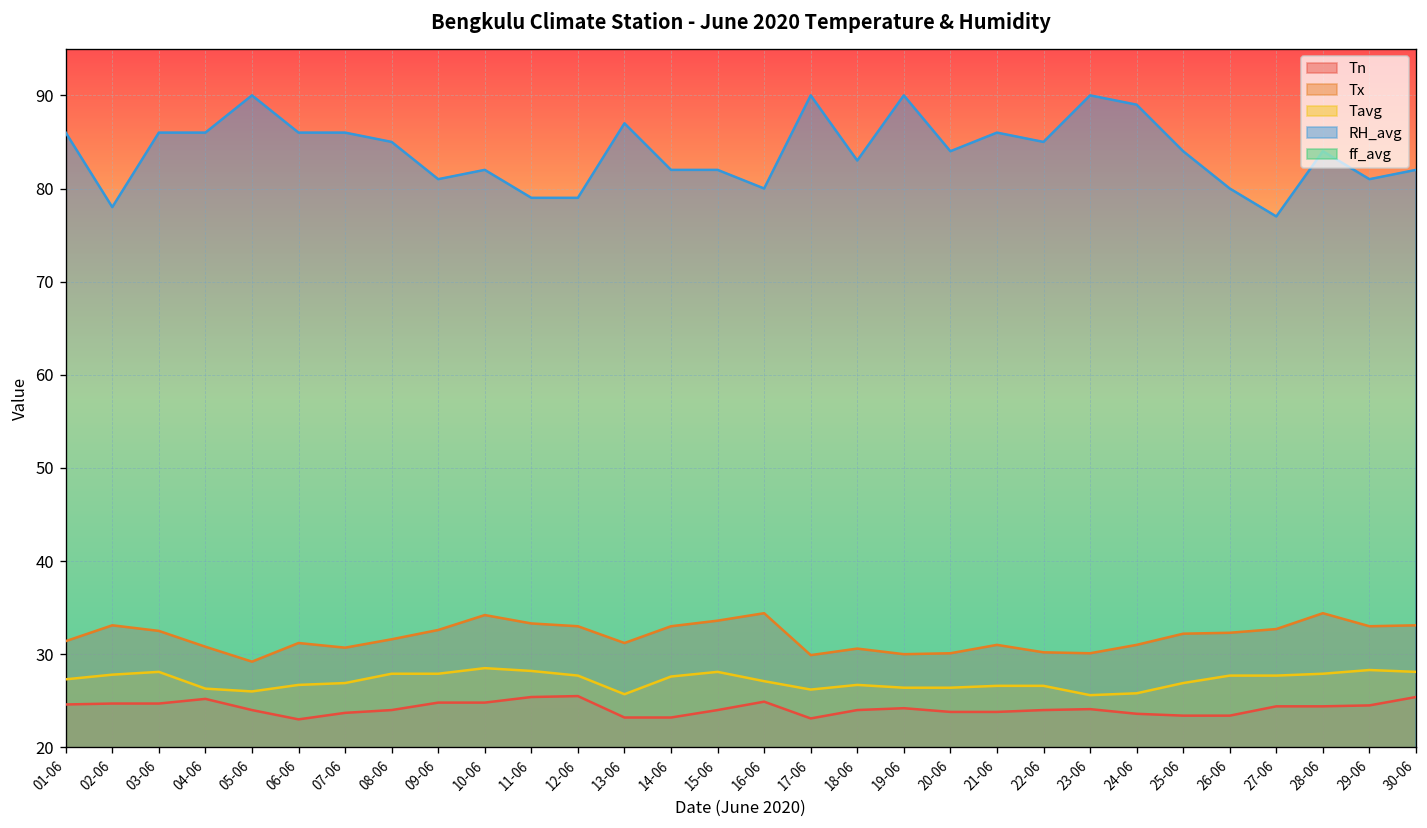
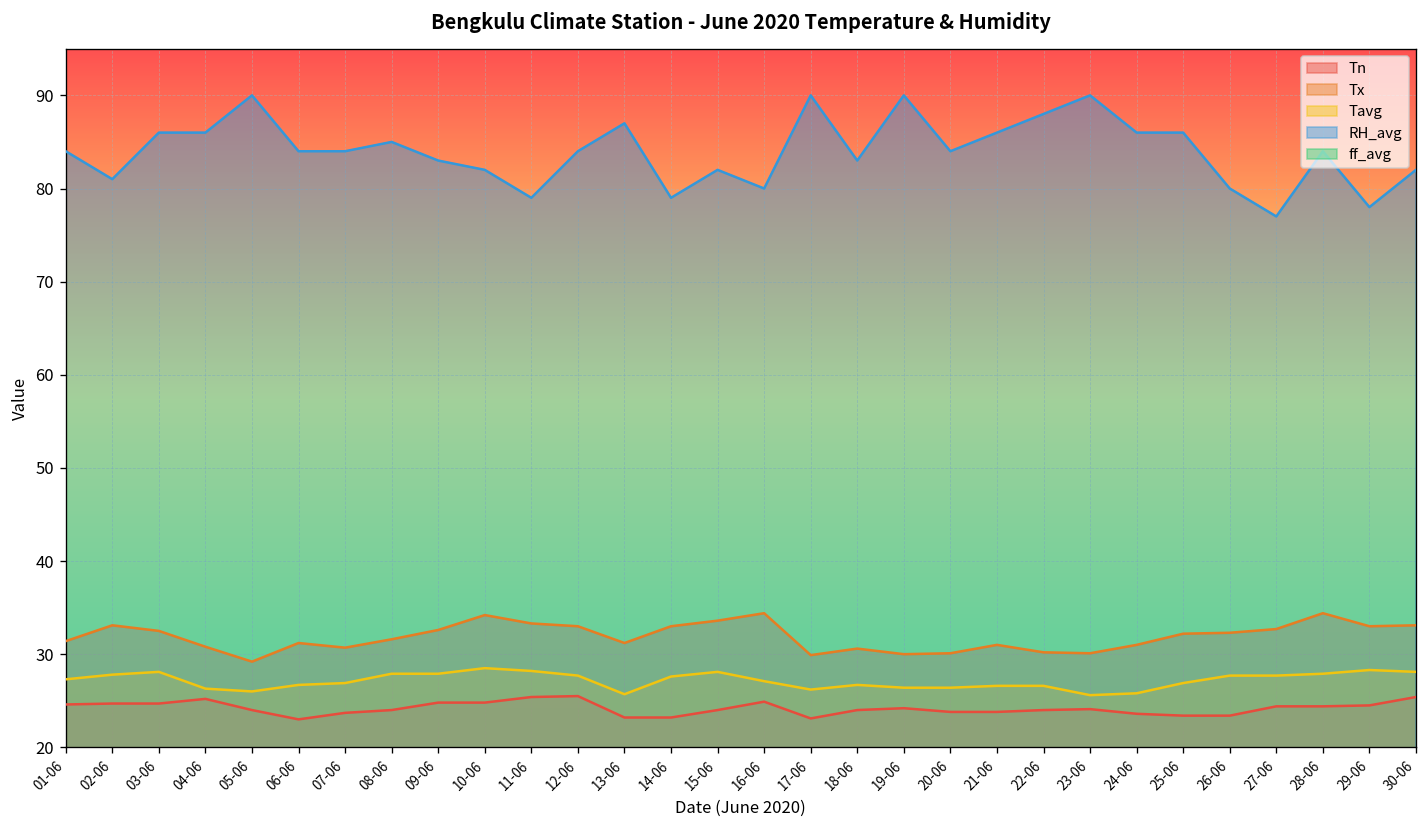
  {
    "RH_avg": {
-     "01-06": 86,
-     "02-06": 78,
+     "01-06": 84,
+     "02-06": 81,
      "03-06": 86,
      "04-06": 86,
      "05-06": 90,
-     "06-06": 86,
-     "07-06": 86,
+     "06-06": 84,
+     "07-06": 84,
      "08-06": 85,
-     "09-06": 81,
+     "09-06": 83,
      "10-06": 82,
      "11-06": 79,
-     "12-06": 79,
+     "12-06": 84,
      "13-06": 87,
-     "14-06": 82,
+     "14-06": 79,
      "15-06": 82,
      "16-06": 80,
      "17-06": 90,
      "18-06": 83,
      "19-06": 90,
      "20-06": 84,
      "21-06": 86,
-     "22-06": 85,
+     "22-06": 88,
      "23-06": 90,
-     "24-06": 89,
-     "25-06": 84,
+     "24-06": 86,
+     "25-06": 86,
      "26-06": 80,
      "27-06": 77,
-     "29-06": 81,
+     "29-06": 78,
      "30-06": 82
    }
  }
